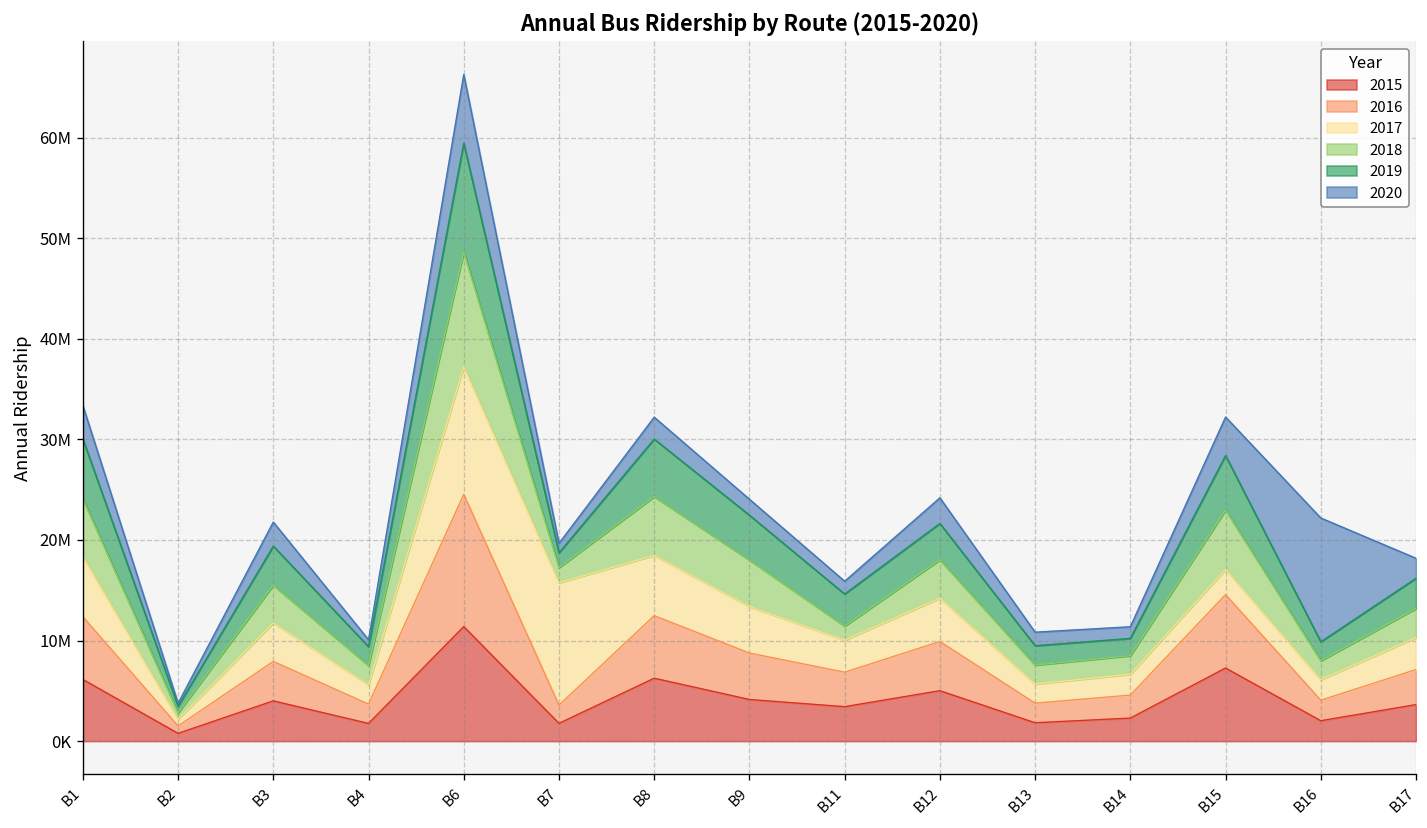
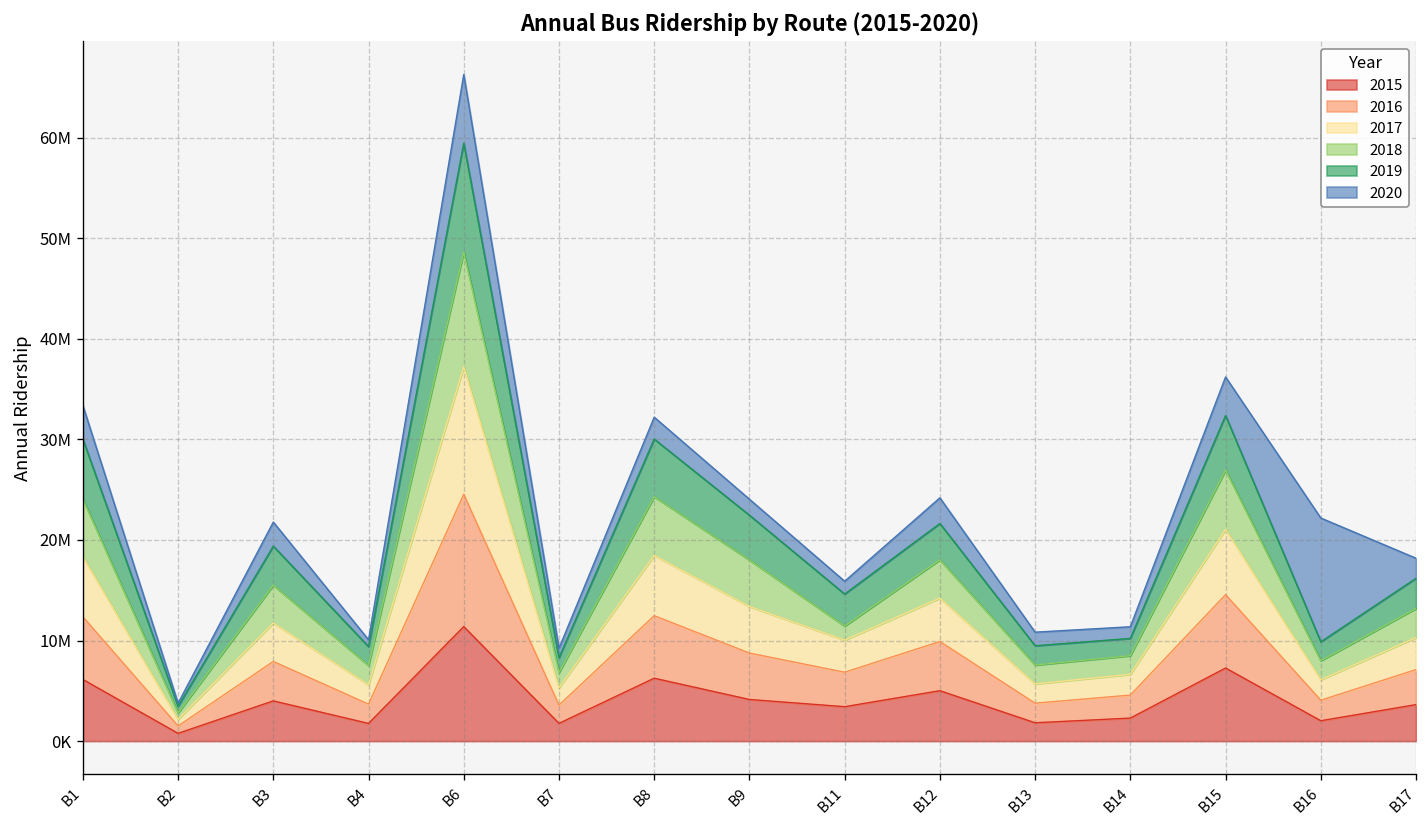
  {
    "2015": {
      "B1": 6000000,
      "B2": 1000000,
      "B3": 4000000,
      "B4": 2000000,
      "B6": 11000000,
      "B7": 2000000,
      "B8": 6000000,
      "B9": 4000000,
      "B11": 3000000,
      "B12": 5000000,
      "B13": 2000000,
      "B14": 2000000,
      "B15": 7000000,
      "B16": 2000000,
      "B17": 4000000
    },
    "2016": {
      "B1": 6000000,
      "B2": 1000000,
      "B3": 4000000,
      "B4": 2000000,
      "B6": 13000000,
      "B7": 2000000,
      "B8": 6000000,
      "B9": 5000000,
      "B11": 3000000,
      "B12": 5000000,
      "B13": 2000000,
      "B14": 2000000,
      "B15": 7000000,
      "B16": 2000000,
      "B17": 3000000
    },
    "2017": {
      "B1": 6000000,
      "B2": 1000000,
      "B3": 4000000,
      "B4": 2000000,
      "B6": 13000000,
-     "B7": 12000000,
+     "B7": 2000000,
      "B8": 6000000,
      "B9": 5000000,
      "B11": 3000000,
      "B12": 4000000,
      "B13": 2000000,
      "B14": 2000000,
-     "B15": 3000000,
+     "B15": 6000000,
      "B16": 2000000,
      "B17": 3000000
    },
    "2018": {
      "B1": 6000000,
      "B2": 1000000,
      "B3": 4000000,
      "B4": 2000000,
      "B6": 11000000,
      "B7": 2000000,
      "B8": 6000000,
      "B9": 5000000,
      "B11": 1000000,
      "B12": 4000000,
      "B13": 2000000,
      "B14": 2000000,
      "B15": 6000000,
      "B16": 2000000,
      "B17": 3000000
    },
    "2019": {
      "B1": 6000000,
      "B2": 1000000,
      "B3": 4000000,
      "B4": 2000000,
      "B6": 11000000,
      "B7": 1000000,
      "B8": 6000000,
      "B9": 4000000,
      "B11": 3000000,
      "B12": 4000000,
      "B13": 2000000,
      "B14": 2000000,
      "B15": 5000000,
      "B16": 2000000,
      "B17": 3000000
    },
    "2020": {
      "B1": 3000000,
      "B2": 0,
      "B3": 2000000,
      "B4": 1000000,
      "B6": 7000000,
      "B7": 1000000,
      "B8": 2000000,
      "B9": 2000000,
      "B11": 1000000,
      "B12": 3000000,
      "B13": 1000000,
      "B14": 1000000,
      "B15": 4000000,
      "B16": 12000000,
      "B17": 2000000
    }
  }
